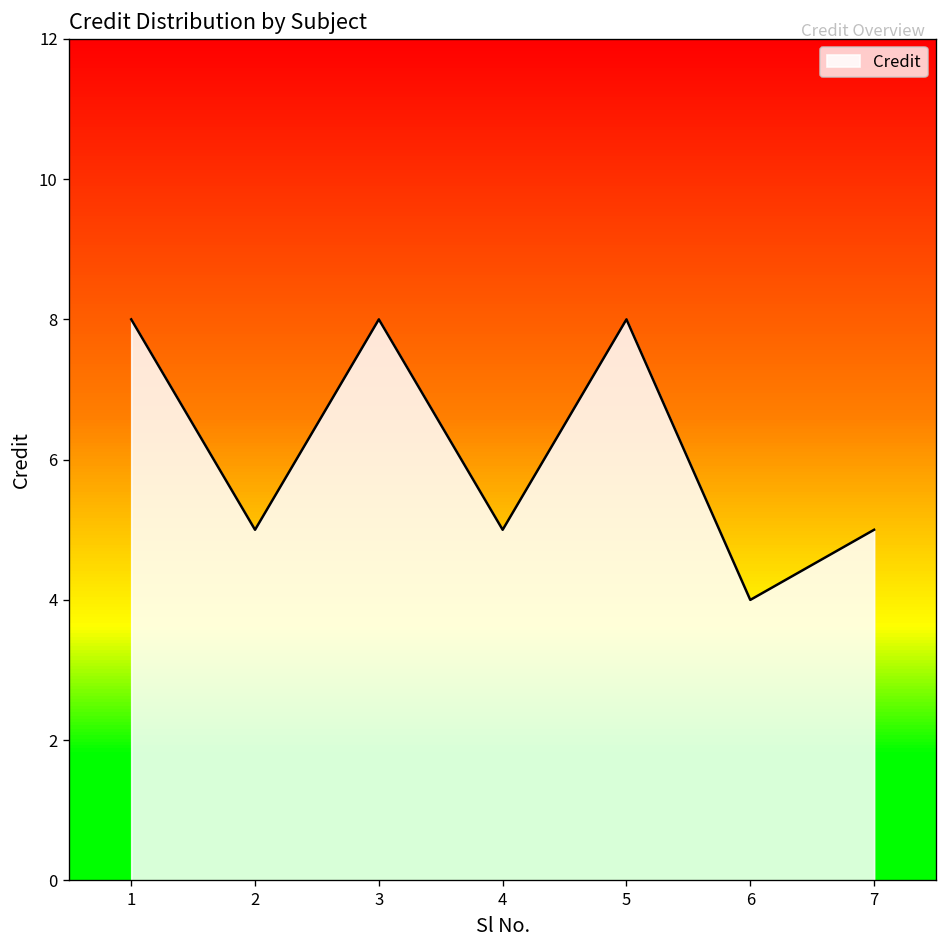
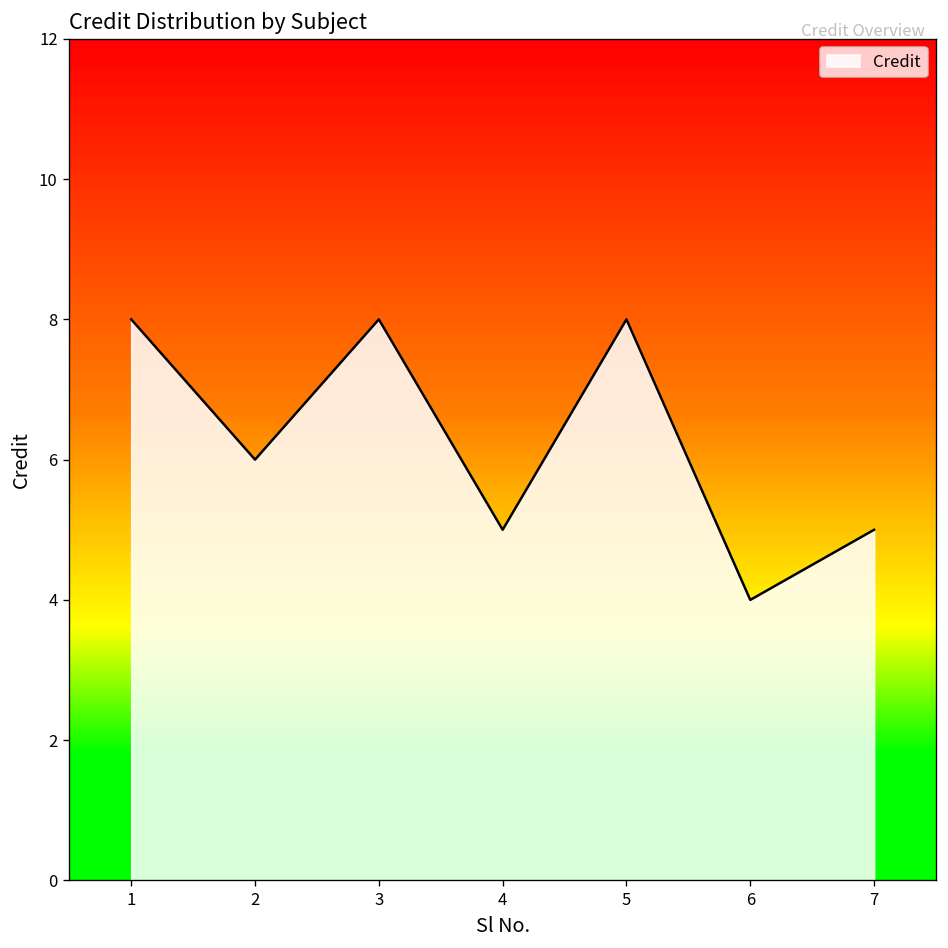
  {
    "1": 8,
-   "2": 5,
+   "2": 6,
    "3": 8,
    "4": 5,
    "5": 8,
    "6": 4,
    "7": 5
  }
